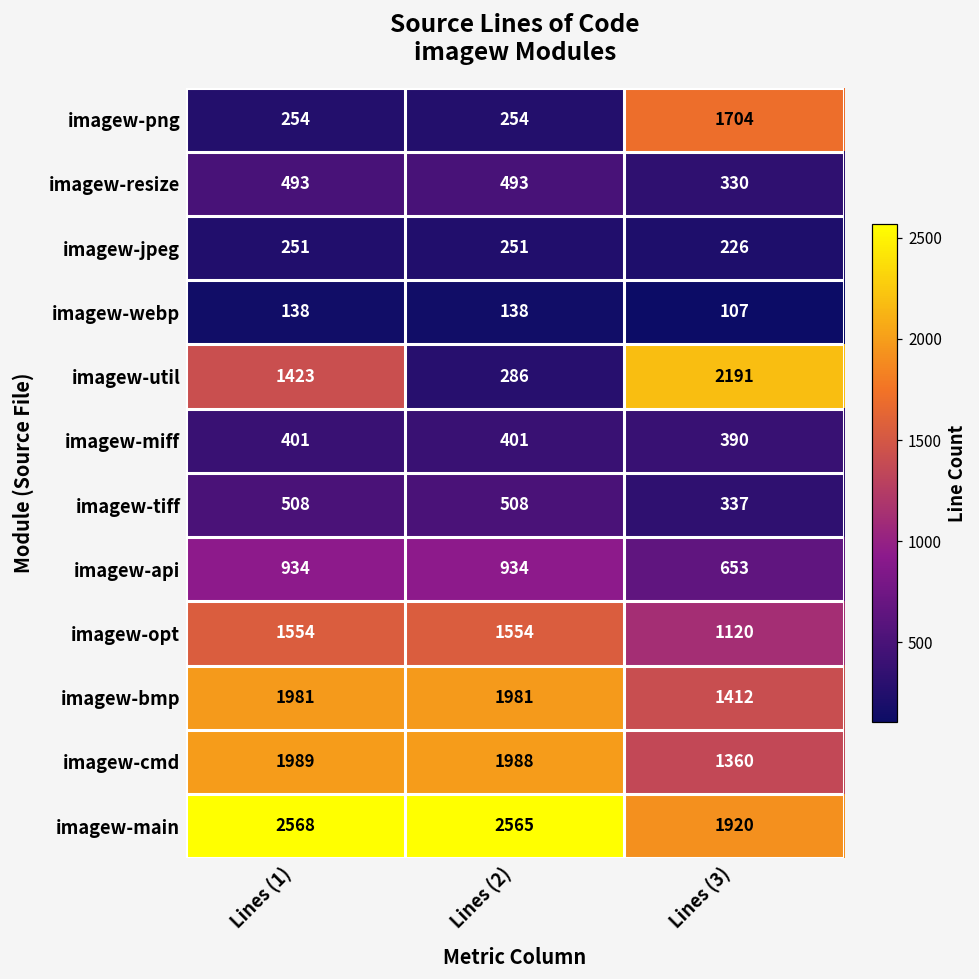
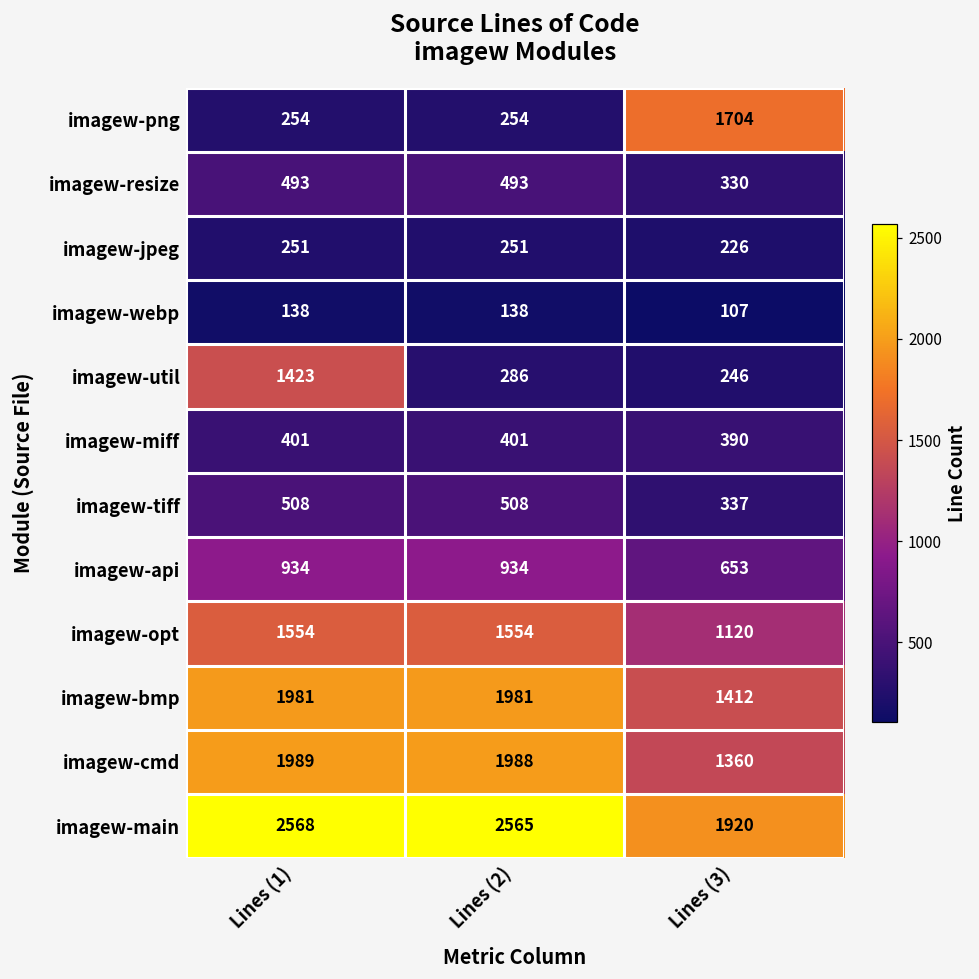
  {
    "imagew-png": {
      "Lines (1)": 254,
      "Lines (2)": 254,
      "Lines (3)": 1704
    },
    "imagew-resize": {
      "Lines (1)": 493,
      "Lines (2)": 493,
      "Lines (3)": 330
    },
    "imagew-jpeg": {
      "Lines (1)": 251,
      "Lines (2)": 251,
      "Lines (3)": 226
    },
    "imagew-webp": {
      "Lines (1)": 138,
      "Lines (2)": 138,
      "Lines (3)": 107
    },
    "imagew-util": {
      "Lines (1)": 1423,
      "Lines (2)": 286,
-     "Lines (3)": 2191
+     "Lines (3)": 246
    },
    "imagew-miff": {
      "Lines (1)": 401,
      "Lines (2)": 401,
      "Lines (3)": 390
    },
    "imagew-tiff": {
      "Lines (1)": 508,
      "Lines (2)": 508,
      "Lines (3)": 337
    },
    "imagew-api": {
      "Lines (1)": 934,
      "Lines (2)": 934,
      "Lines (3)": 653
    },
    "imagew-opt": {
      "Lines (1)": 1554,
      "Lines (2)": 1554,
      "Lines (3)": 1120
    },
    "imagew-bmp": {
      "Lines (1)": 1981,
      "Lines (2)": 1981,
      "Lines (3)": 1412
    },
    "imagew-cmd": {
      "Lines (1)": 1989,
      "Lines (2)": 1988,
      "Lines (3)": 1360
    },
    "imagew-main": {
      "Lines (1)": 2568,
      "Lines (2)": 2565,
      "Lines (3)": 1920
    }
  }
